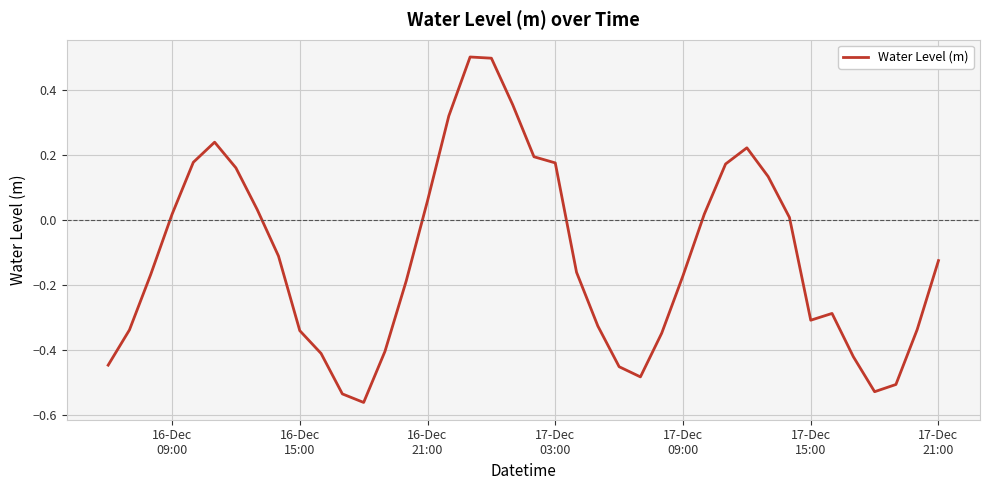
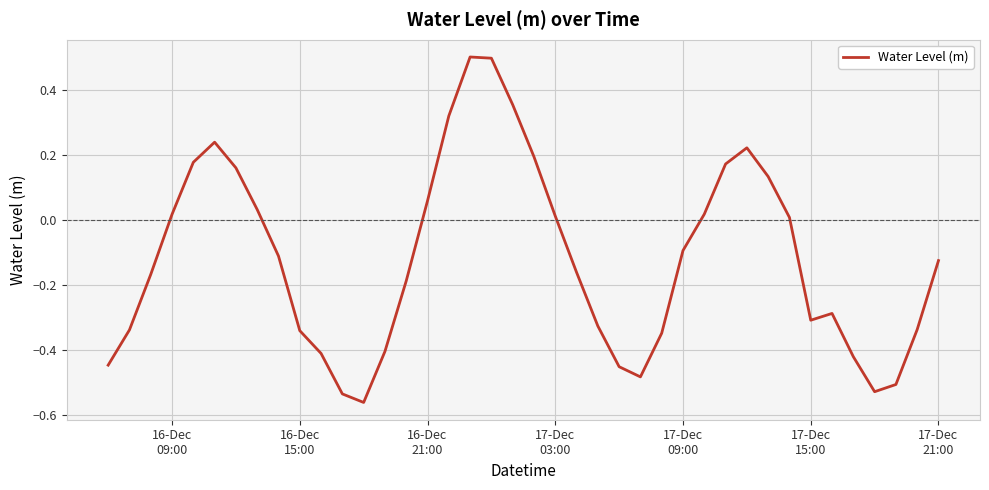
  {
    "16-Dec 09:00": 0.02,
    "16-Dec 15:00": -0.34,
    "16-Dec 21:00": 0.06,
-   "17-Dec 03:00": 0.18,
-   "17-Dec 09:00": -0.17,
+   "17-Dec 03:00": 0.01,
+   "17-Dec 09:00": -0.09,
    "17-Dec 15:00": -0.31,
    "17-Dec 21:00": -0.13
  }
